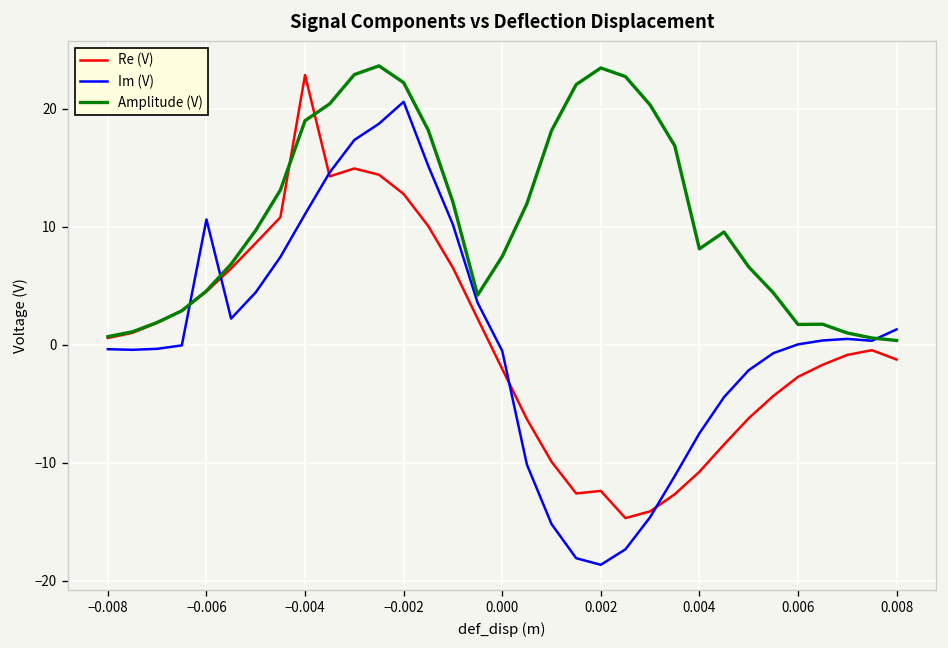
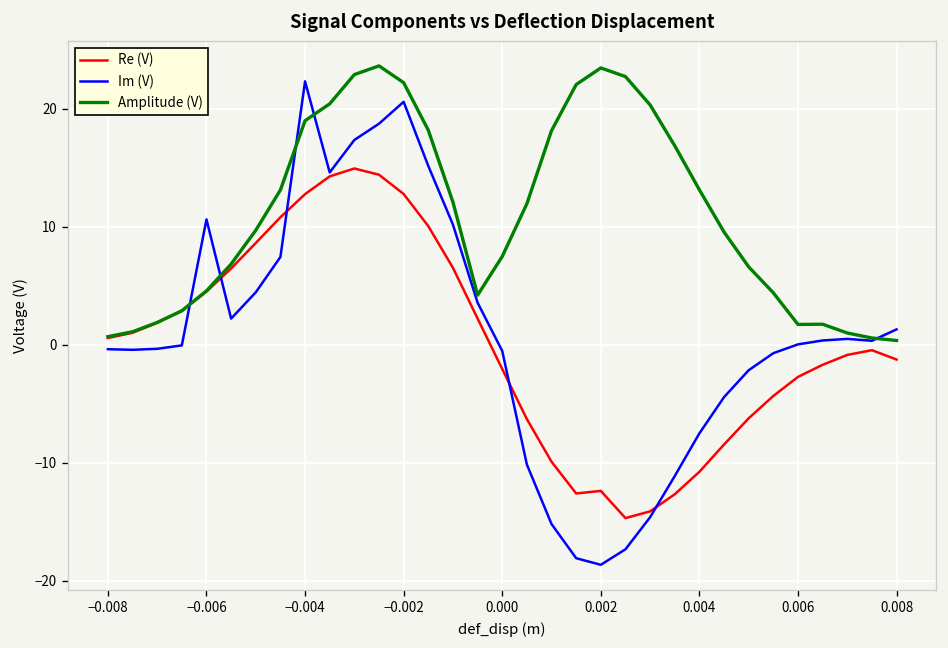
  {
    "Re (V)": {
-     "−0.004": 23,
+     "−0.004": 13,
      "−0.002": 13,
      "0.000": -2,
      "0.002": -12,
      "0.004": -11,
      "0.006": -3,
      "0.008": -1
    },
    "Im (V)": {
      "−0.008": 0,
      "−0.006": 11,
-     "−0.004": 11,
+     "−0.004": 22,
      "−0.002": 21,
      "0.000": -1,
      "0.002": -19,
      "0.004": -8,
      "0.006": 0,
      "0.008": 1
    },
    "Amplitude (V)": {
      "−0.004": 19,
      "−0.002": 22,
      "0.000": 7,
      "0.002": 23,
-     "0.004": 8,
+     "0.004": 13,
      "0.006": 2,
      "0.008": 0
    }
  }
